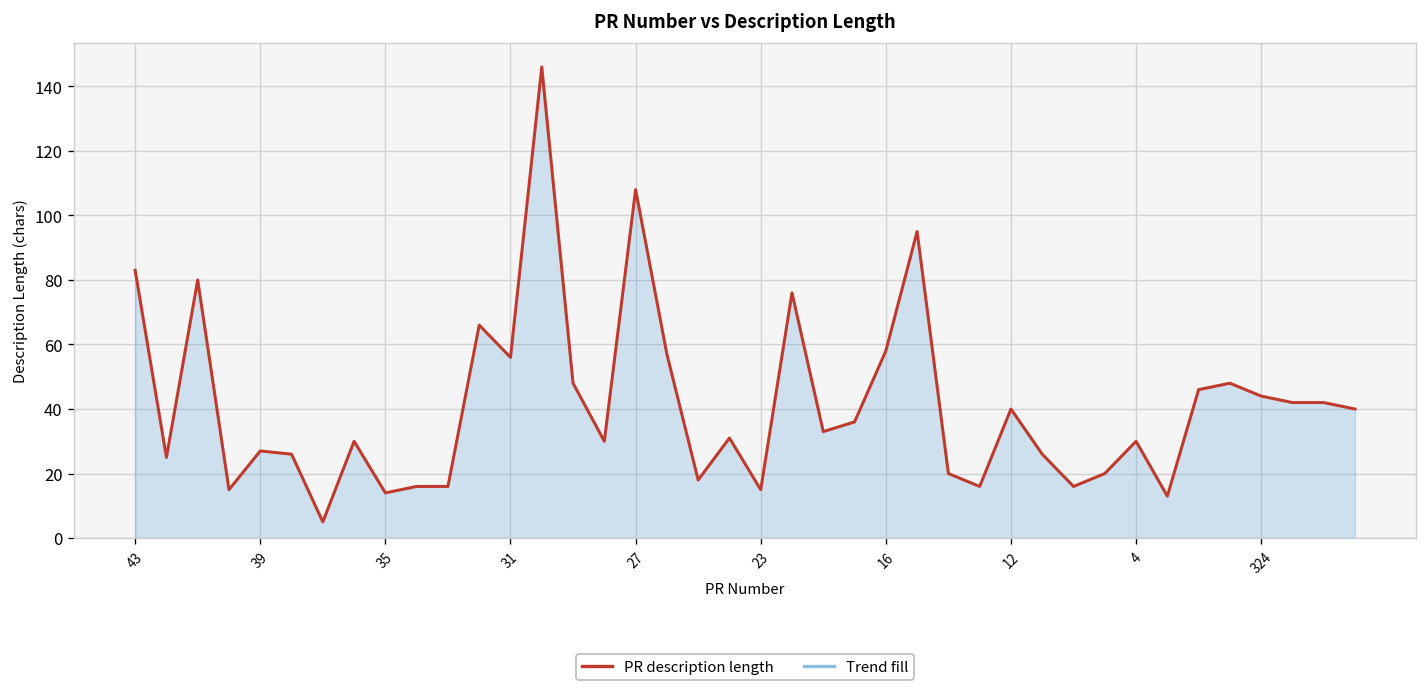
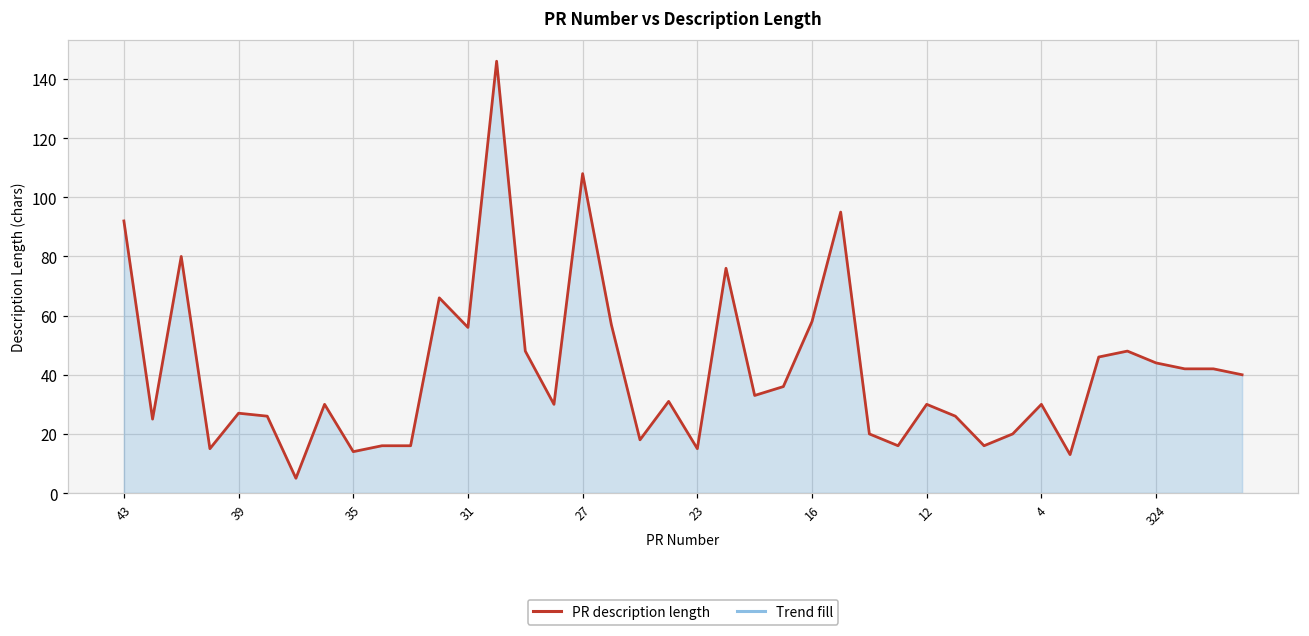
  {
-   "43": 83,
+   "43": 92,
    "16": 58,
-   "12": 40,
+   "12": 30,
    "4": 30,
    "324": 44
  }
